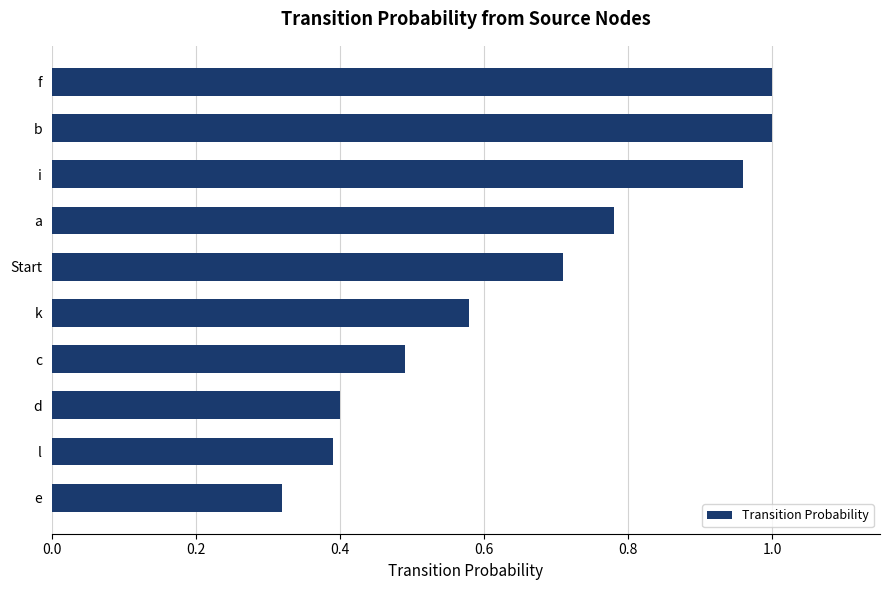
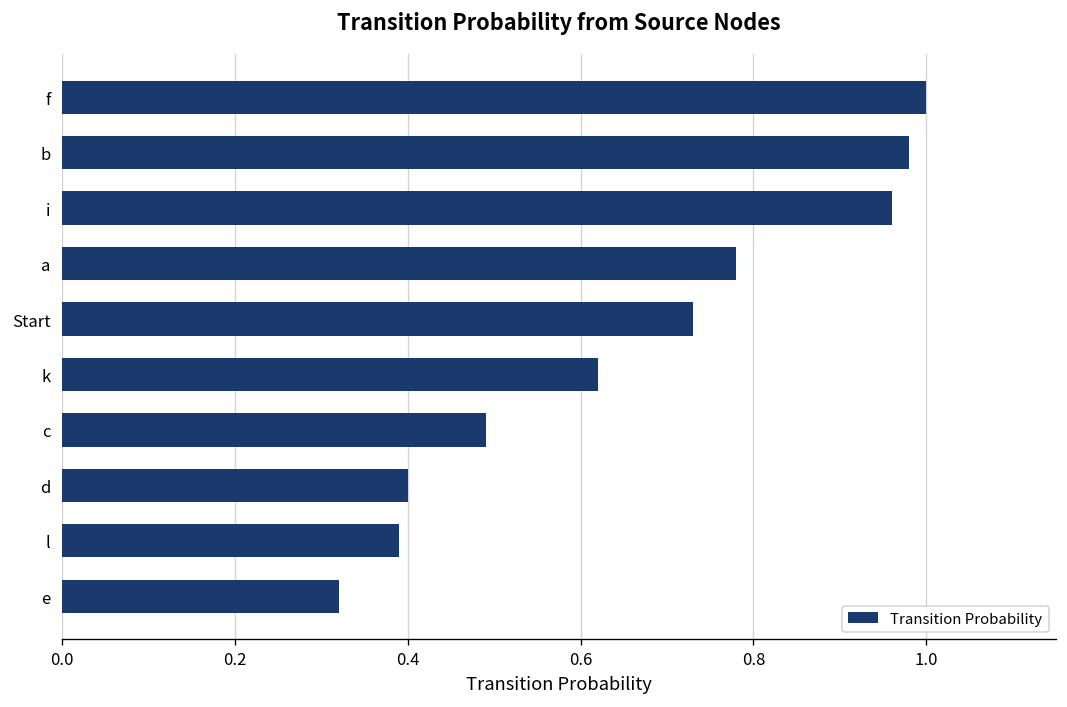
  {
    "f": 1.00,
-   "b": 1.00,
+   "b": 0.98,
    "i": 0.96,
    "a": 0.78,
-   "Start": 0.71,
-   "k": 0.58,
+   "Start": 0.73,
+   "k": 0.62,
    "c": 0.49,
    "d": 0.40,
    "l": 0.39,
    "e": 0.32
  }
